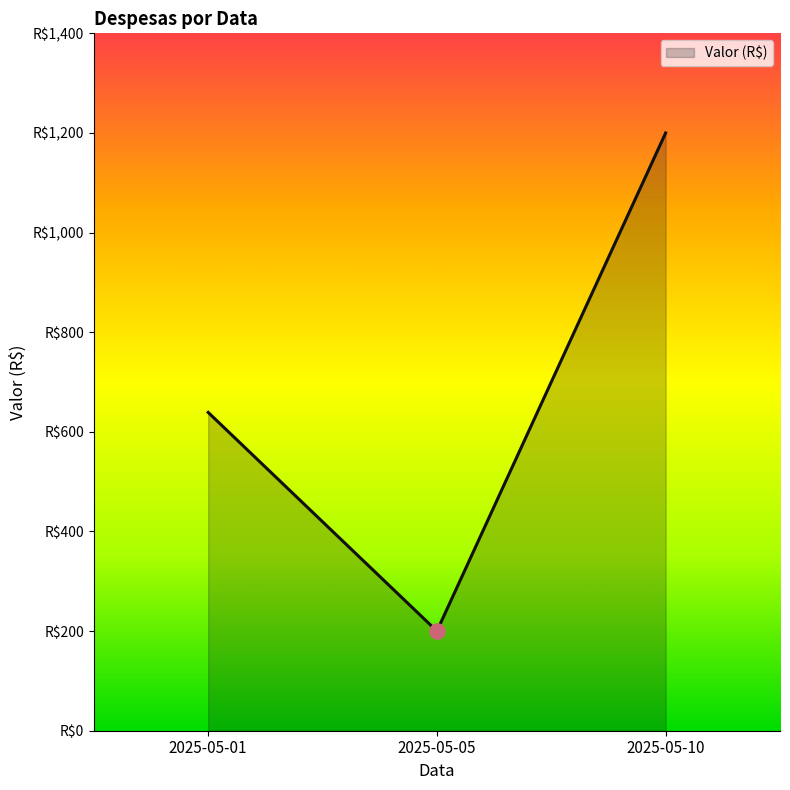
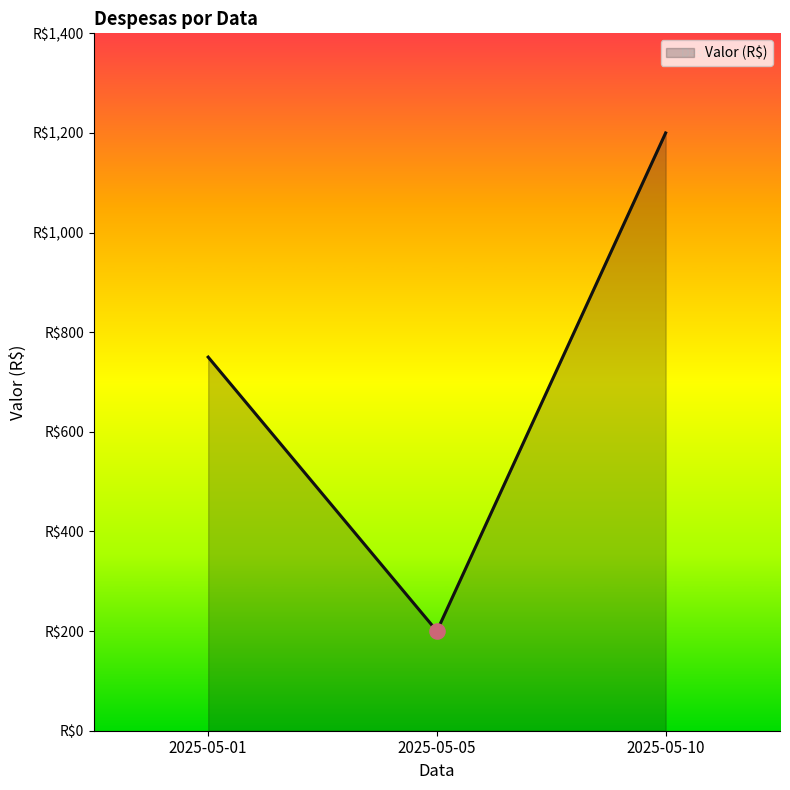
  {
    "Valor (R$)": {
-     "2025-05-01": "R$640",
+     "2025-05-01": "R$750",
      "2025-05-10": "R$1,200"
    }
  }
